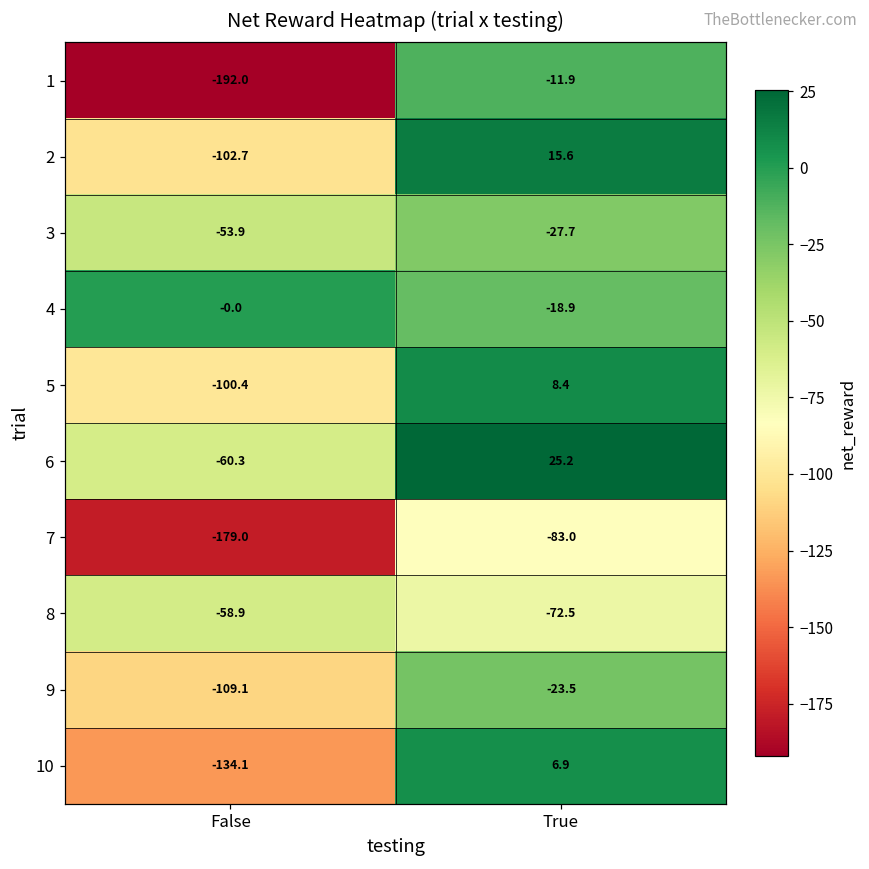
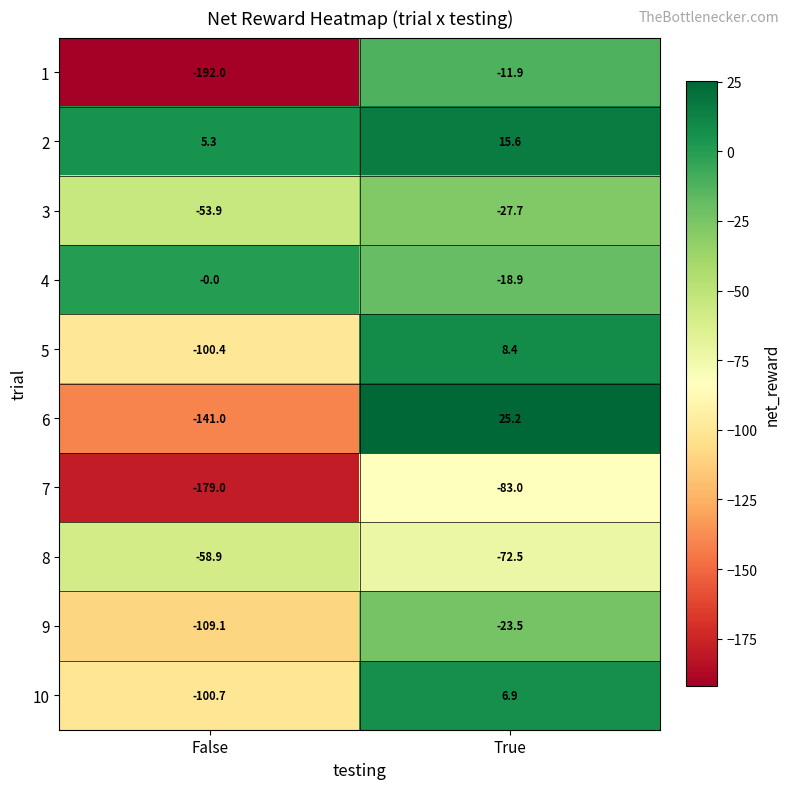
  {
    "1": {
      "False": -192.0,
      "True": -11.9
    },
    "2": {
-     "False": -102.7,
+     "False": 5.3,
      "True": 15.6
    },
    "3": {
      "False": -53.9,
      "True": -27.7
    },
    "4": {
      "False": -0.0,
      "True": -18.9
    },
    "5": {
      "False": -100.4,
      "True": 8.4
    },
    "6": {
-     "False": -60.3,
+     "False": -141.0,
      "True": 25.2
    },
    "7": {
      "False": -179.0,
      "True": -83.0
    },
    "8": {
      "False": -58.9,
      "True": -72.5
    },
    "9": {
      "False": -109.1,
      "True": -23.5
    },
    "10": {
-     "False": -134.1,
+     "False": -100.7,
      "True": 6.9
    }
  }
